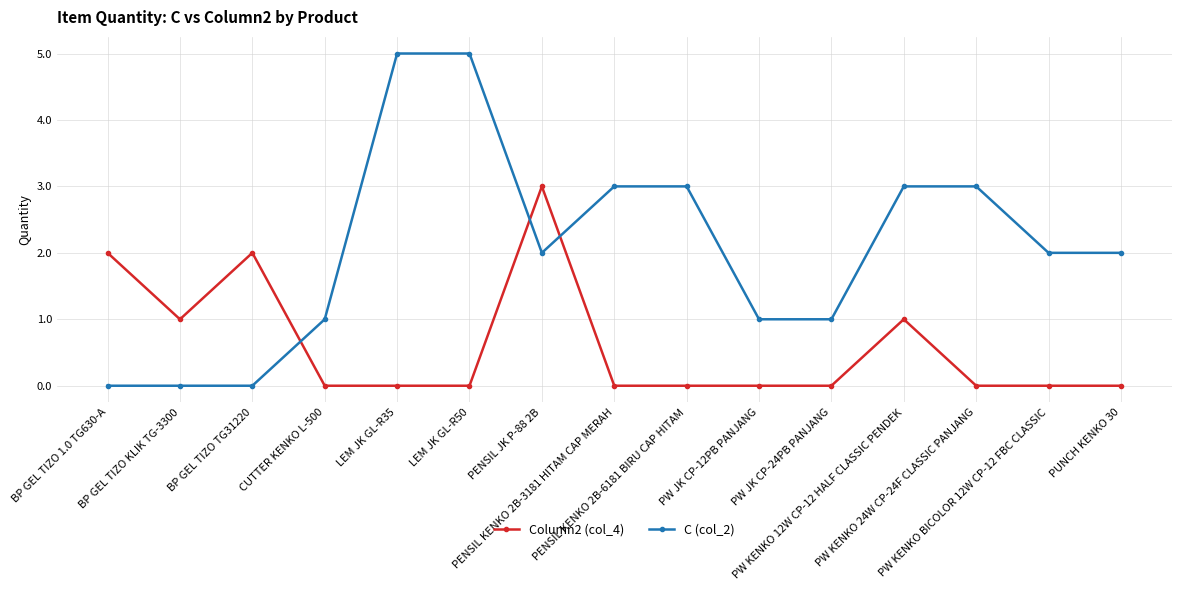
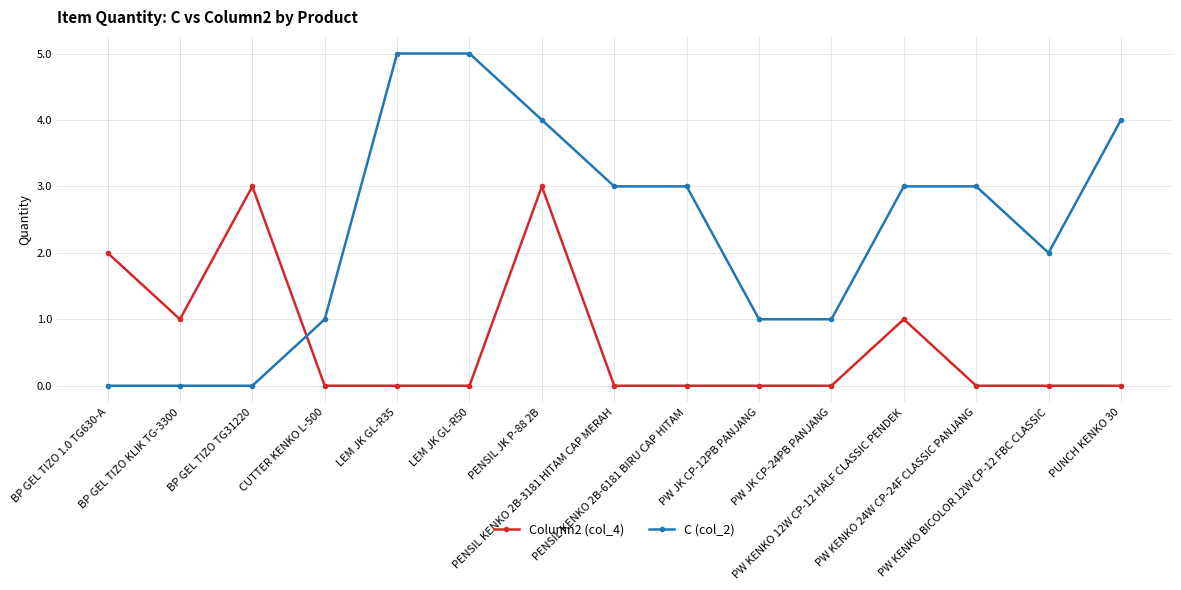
  {
    "Column2 (col_4)": {
      "BP GEL TIZO 1.0 TG630-A": 2,
      "BP GEL TIZO KLIK TG-3300": 1,
-     "BP GEL TIZO TG31220": 2,
+     "BP GEL TIZO TG31220": 3,
      "CUTTER KENKO L-500": 0,
      "LEM JK GL-R35": 0,
      "LEM JK GL-R50": 0,
      "PENSIL JK P-88 2B": 3,
      "PENSIL KENKO 2B-3181 HITAM CAP MERAH": 0,
      "PENSIL KENKO 2B-6181 BIRU CAP HITAM": 0,
      "PW JK CP-12PB PANJANG": 0,
      "PW JK CP-24PB PANJANG": 0,
      "PW KENKO 12W CP-12 HALF CLASSIC PENDEK": 1,
      "PW KENKO 24W CP-24F CLASSIC PANJANG": 0,
      "PW KENKO BICOLOR 12W CP-12 FBC CLASSIC": 0,
      "PUNCH KENKO 30": 0
    },
    "C (col_2)": {
      "BP GEL TIZO 1.0 TG630-A": 0,
      "BP GEL TIZO KLIK TG-3300": 0,
      "BP GEL TIZO TG31220": 0,
      "CUTTER KENKO L-500": 1,
      "LEM JK GL-R35": 5,
      "LEM JK GL-R50": 5,
-     "PENSIL JK P-88 2B": 2,
+     "PENSIL JK P-88 2B": 4,
      "PENSIL KENKO 2B-3181 HITAM CAP MERAH": 3,
      "PENSIL KENKO 2B-6181 BIRU CAP HITAM": 3,
      "PW JK CP-12PB PANJANG": 1,
      "PW JK CP-24PB PANJANG": 1,
      "PW KENKO 12W CP-12 HALF CLASSIC PENDEK": 3,
      "PW KENKO 24W CP-24F CLASSIC PANJANG": 3,
      "PW KENKO BICOLOR 12W CP-12 FBC CLASSIC": 2,
-     "PUNCH KENKO 30": 2
+     "PUNCH KENKO 30": 4
    }
  }
